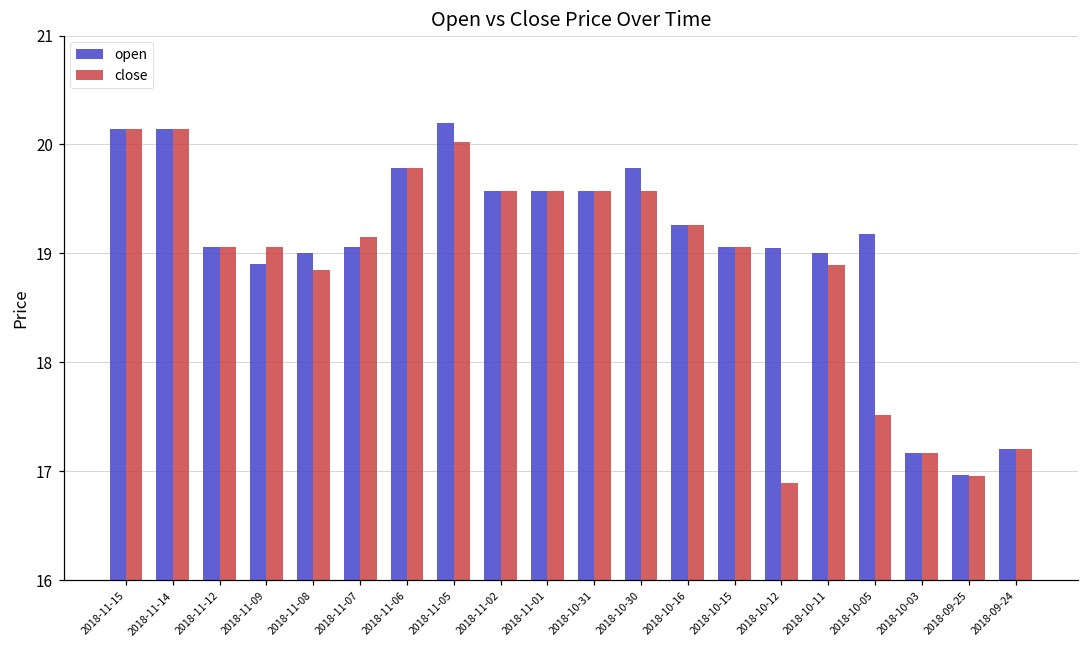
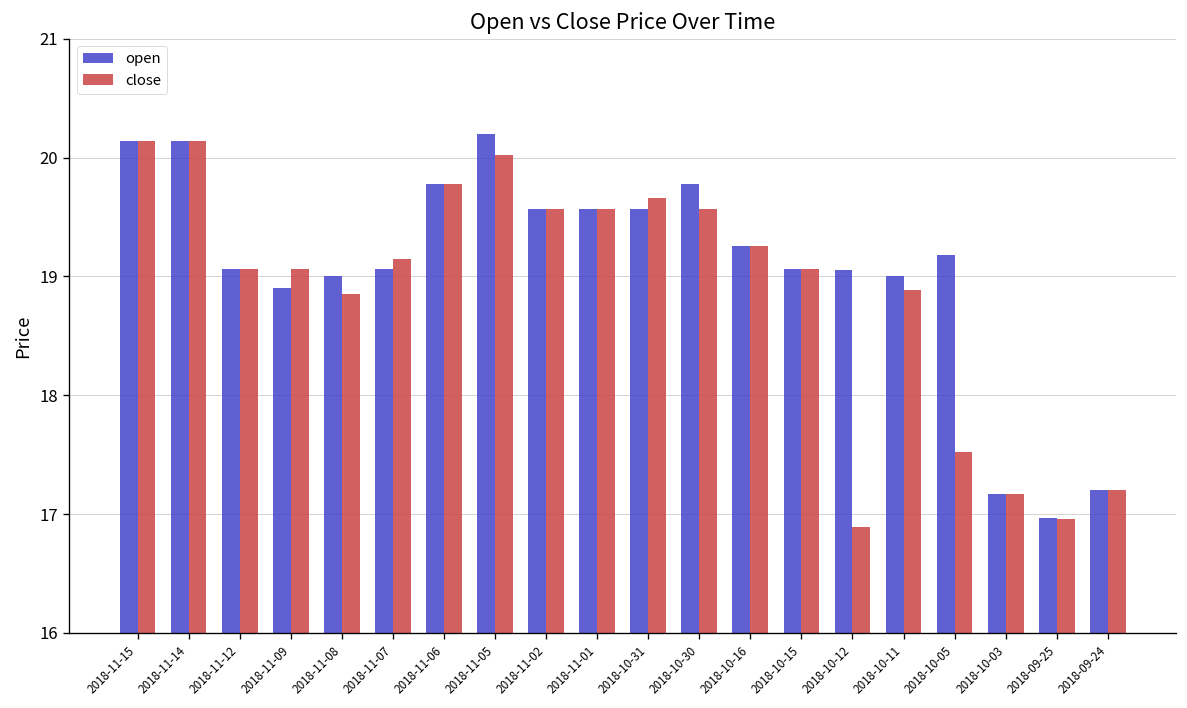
  {
    "open": {
      "2018-11-15": 20.1,
      "2018-11-14": 20.1,
      "2018-11-12": 19.1,
      "2018-11-09": 18.9,
      "2018-11-08": 19.0,
      "2018-11-07": 19.1,
      "2018-11-06": 19.8,
      "2018-11-05": 20.2,
      "2018-11-02": 19.6,
      "2018-11-01": 19.6,
      "2018-10-31": 19.6,
      "2018-10-30": 19.8,
      "2018-10-16": 19.3,
      "2018-10-15": 19.1,
      "2018-10-12": 19.1,
      "2018-10-11": 19.0,
      "2018-10-05": 19.2,
      "2018-10-03": 17.2,
      "2018-09-25": 17.0,
      "2018-09-24": 17.2
    },
    "close": {
      "2018-11-15": 20.1,
      "2018-11-14": 20.1,
      "2018-11-12": 19.1,
      "2018-11-09": 19.1,
      "2018-11-08": 18.9,
      "2018-11-07": 19.2,
      "2018-11-06": 19.8,
      "2018-11-05": 20.0,
      "2018-11-02": 19.6,
      "2018-11-01": 19.6,
-     "2018-10-31": 19.6,
+     "2018-10-31": 19.7,
      "2018-10-30": 19.6,
      "2018-10-16": 19.3,
      "2018-10-15": 19.1,
      "2018-10-12": 16.9,
      "2018-10-11": 18.9,
      "2018-10-05": 17.5,
      "2018-10-03": 17.2,
      "2018-09-25": 17.0,
      "2018-09-24": 17.2
    }
  }
